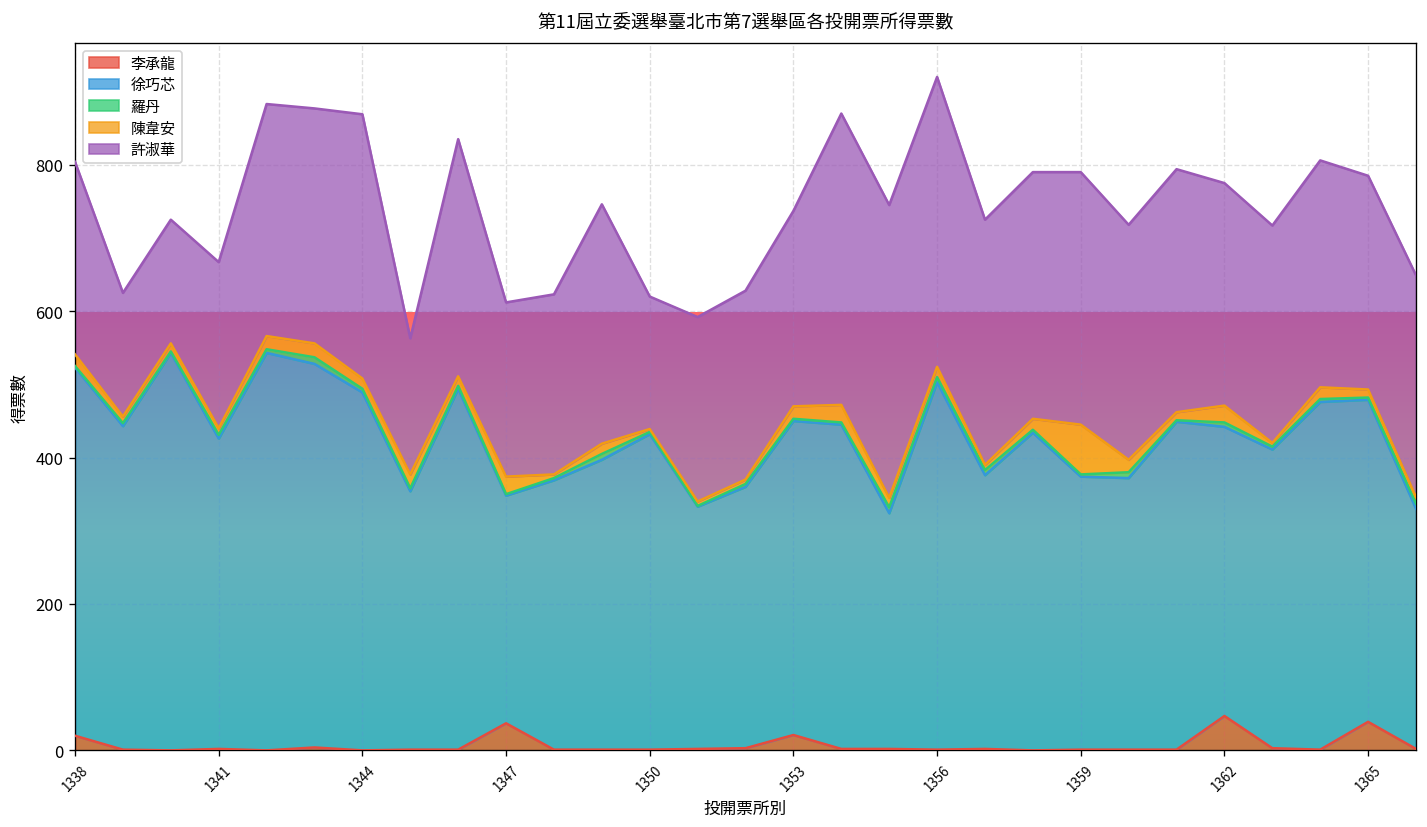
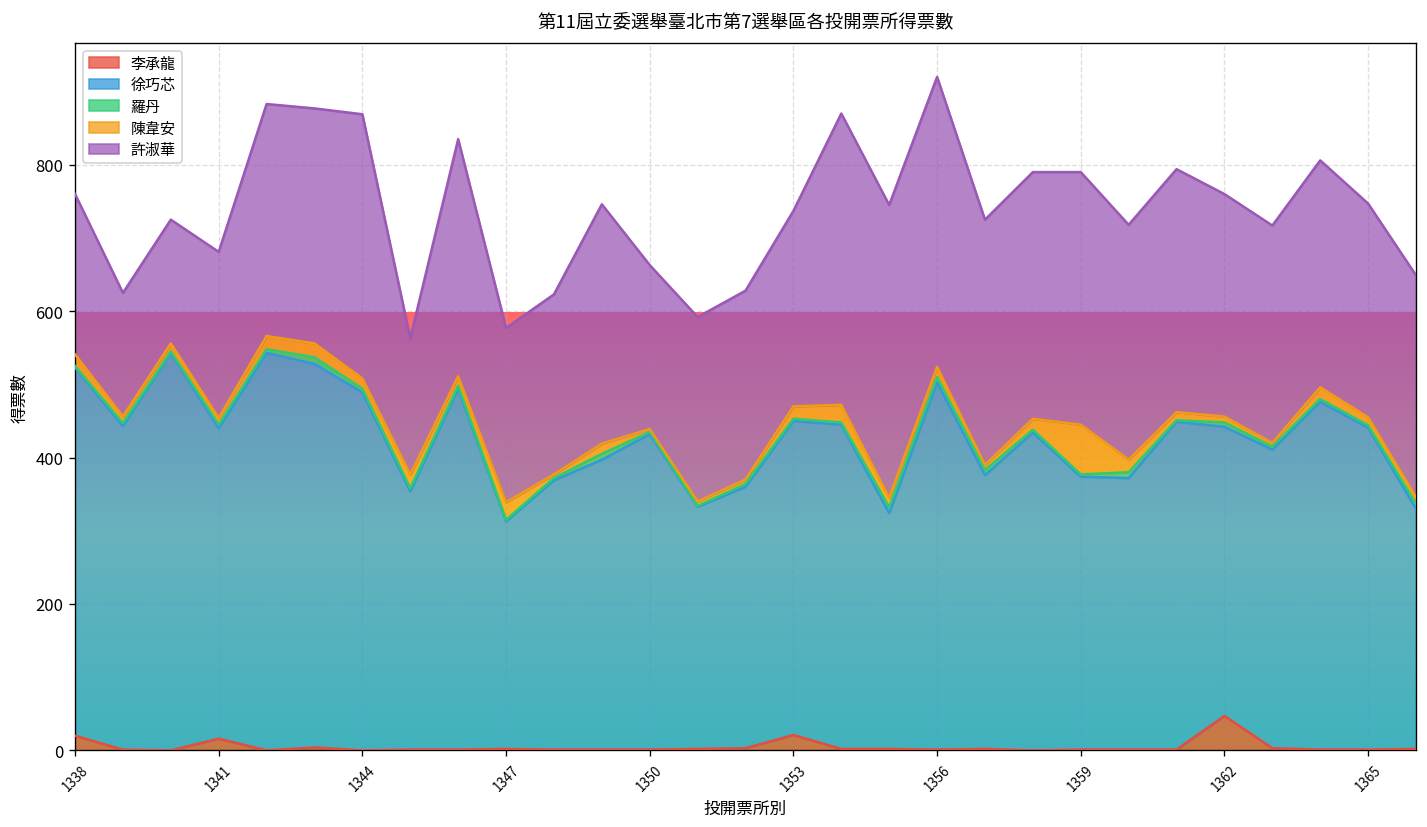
  {
    "李承龍": {
      "1338": 20,
-     "1341": 0,
+     "1341": 20,
      "1344": 0,
-     "1347": 40,
+     "1347": 0,
      "1350": 0,
      "1353": 20,
      "1356": 0,
      "1359": 0,
      "1362": 50,
-     "1365": 40
+     "1365": 0
    },
    "徐巧芯": {
      "1341": 420,
      "1344": 490,
      "1356": 500,
      "1362": 400
    },
    "羅丹": {
      "1341": 10,
      "1344": 10,
      "1356": 10,
      "1362": 10
    },
    "陳韋安": {
      "1338": 20,
      "1341": 10,
      "1344": 10,
      "1347": 20,
      "1353": 20,
      "1356": 10,
      "1359": 70,
-     "1362": 20,
+     "1362": 10,
      "1365": 10
    },
    "許淑華": {
-     "1338": 260,
+     "1338": 220,
      "1341": 230,
      "1344": 360,
      "1347": 240,
-     "1350": 180,
+     "1350": 220,
      "1353": 270,
      "1356": 400,
      "1359": 350,
      "1362": 300,
      "1365": 290
    }
  }
